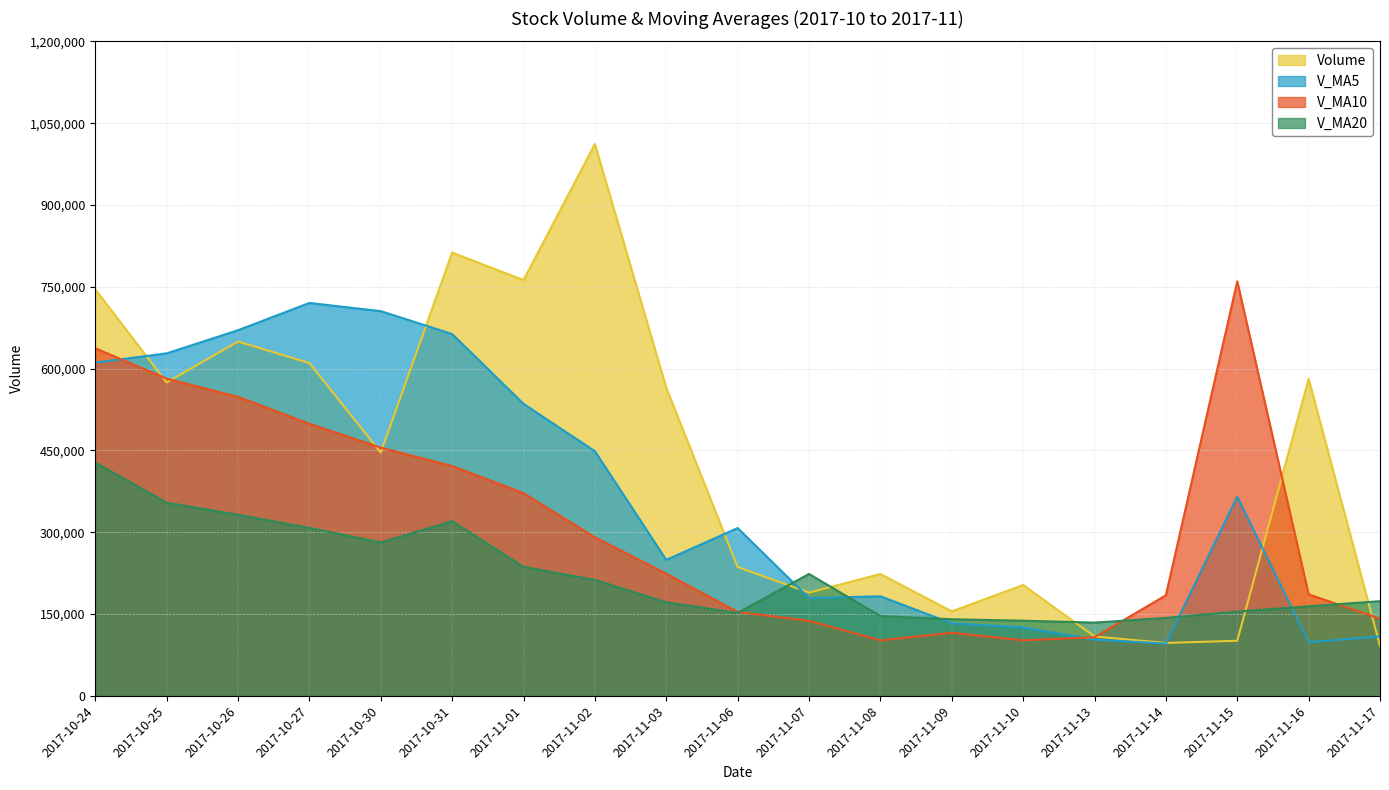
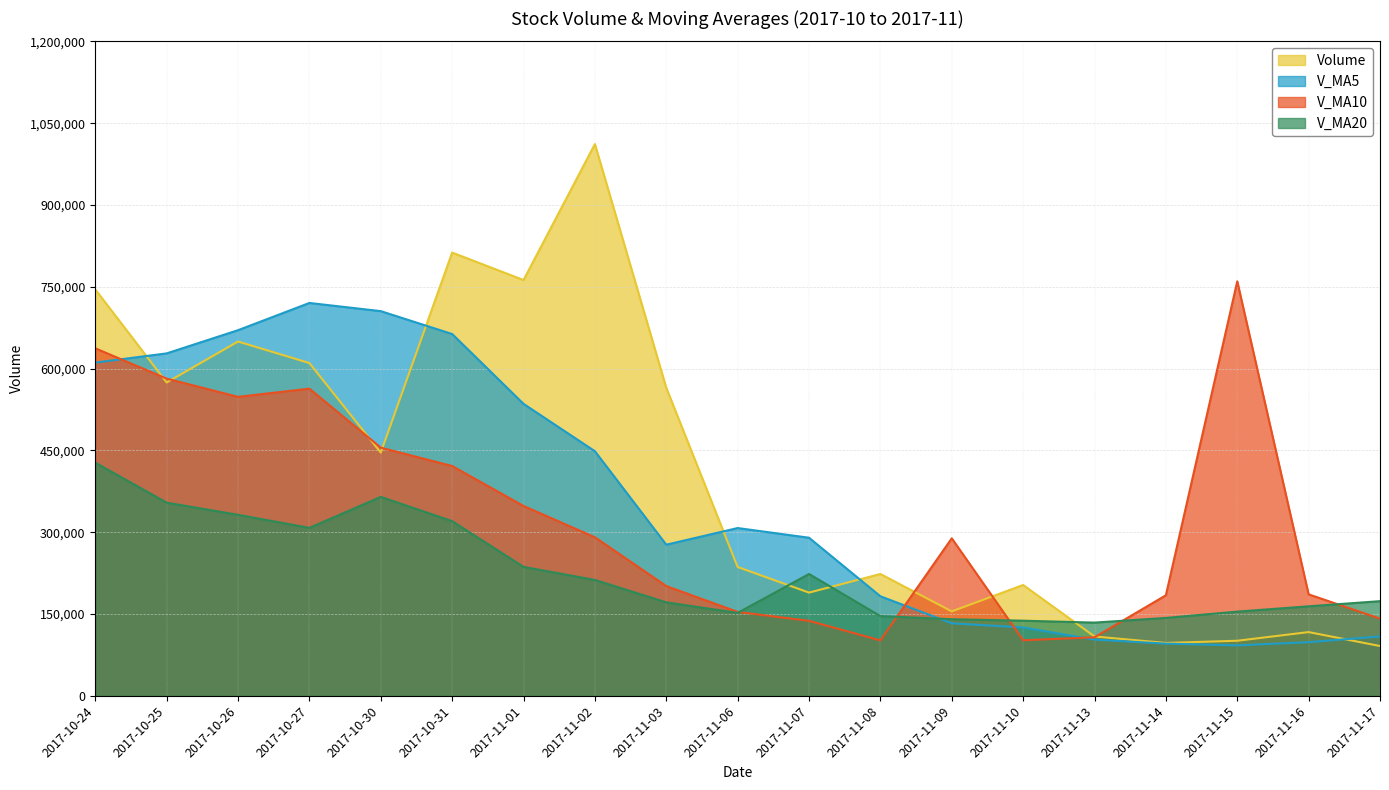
  {
    "Volume": {
      "2017-10-24": "750,000",
      "2017-10-25": "570,000",
      "2017-10-26": "650,000",
      "2017-10-27": "610,000",
      "2017-10-30": "450,000",
      "2017-10-31": "810,000",
      "2017-11-01": "760,000",
      "2017-11-02": "1,010,000",
      "2017-11-03": "560,000",
      "2017-11-06": "240,000",
      "2017-11-07": "190,000",
      "2017-11-08": "220,000",
      "2017-11-09": "150,000",
      "2017-11-10": "200,000",
      "2017-11-15": "100,000",
-     "2017-11-16": "580,000",
+     "2017-11-16": "120,000",
      "2017-11-17": "90,000"
    },
    "V_MA5": {
      "2017-10-24": "610,000",
      "2017-10-25": "630,000",
      "2017-10-26": "670,000",
      "2017-10-27": "720,000",
      "2017-10-30": "710,000",
      "2017-10-31": "660,000",
      "2017-11-01": "540,000",
      "2017-11-02": "450,000",
-     "2017-11-03": "250,000",
+     "2017-11-03": "280,000",
      "2017-11-06": "310,000",
-     "2017-11-07": "180,000",
+     "2017-11-07": "290,000",
      "2017-11-08": "180,000",
      "2017-11-09": "130,000",
      "2017-11-10": "130,000",
-     "2017-11-15": "370,000",
+     "2017-11-15": "90,000",
      "2017-11-16": "100,000",
      "2017-11-17": "110,000"
    },
    "V_MA10": {
      "2017-10-24": "640,000",
      "2017-10-25": "580,000",
      "2017-10-26": "550,000",
-     "2017-10-27": "500,000",
+     "2017-10-27": "560,000",
      "2017-10-30": "460,000",
      "2017-10-31": "420,000",
-     "2017-11-01": "370,000",
+     "2017-11-01": "350,000",
      "2017-11-02": "290,000",
-     "2017-11-03": "220,000",
+     "2017-11-03": "200,000",
      "2017-11-07": "140,000",
      "2017-11-08": "100,000",
-     "2017-11-09": "120,000",
+     "2017-11-09": "290,000",
      "2017-11-10": "100,000",
      "2017-11-14": "180,000",
      "2017-11-15": "760,000",
      "2017-11-16": "190,000",
      "2017-11-17": "140,000"
    },
    "V_MA20": {
      "2017-10-24": "430,000",
      "2017-10-25": "350,000",
      "2017-10-26": "330,000",
      "2017-10-27": "310,000",
-     "2017-10-30": "280,000",
+     "2017-10-30": "360,000",
      "2017-10-31": "320,000",
      "2017-11-01": "240,000",
      "2017-11-02": "210,000",
      "2017-11-03": "170,000",
      "2017-11-07": "220,000",
      "2017-11-08": "150,000",
      "2017-11-09": "140,000",
      "2017-11-10": "140,000",
      "2017-11-13": "130,000",
      "2017-11-14": "140,000",
      "2017-11-15": "150,000",
      "2017-11-16": "160,000",
      "2017-11-17": "170,000"
    }
  }
